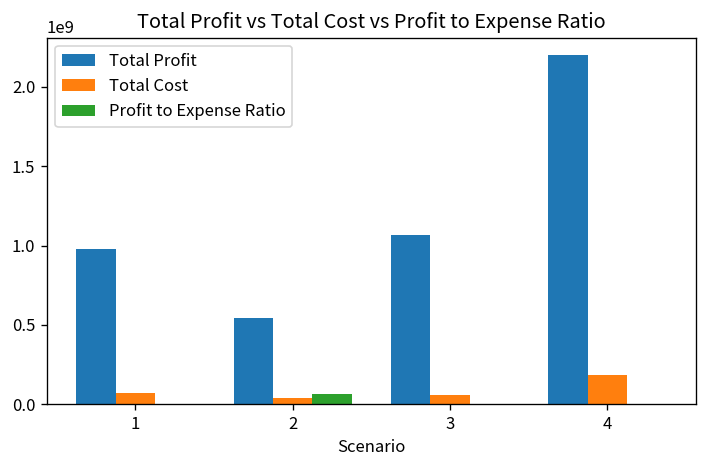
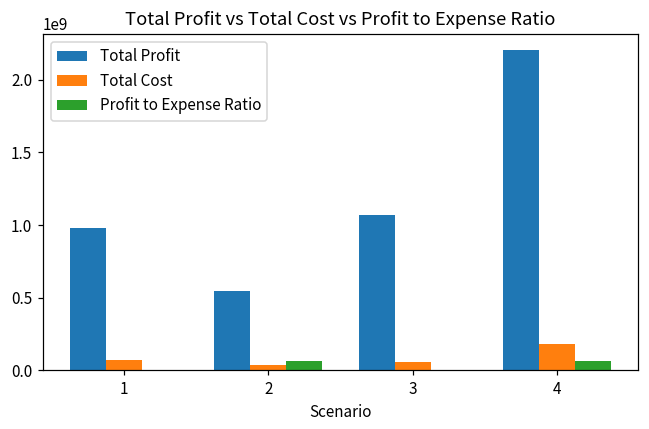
  {
    "Total Profit": {
      "1": 980000000,
      "2": 550000000,
      "3": 1070000000,
      "4": 2200000000
    },
    "Total Cost": {
      "1": 70000000,
      "2": 40000000,
      "3": 50000000,
      "4": 180000000
    },
    "Profit to Expense Ratio": {
      "2": 60000000,
-     "4": 0
+     "4": 60000000
    }
  }
